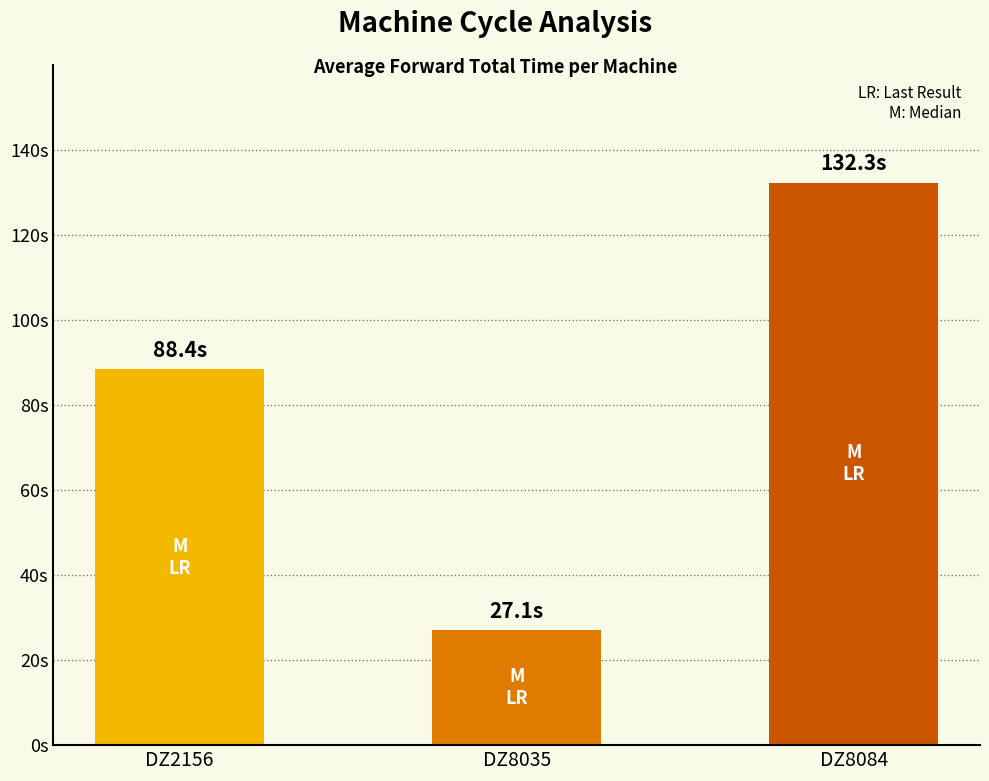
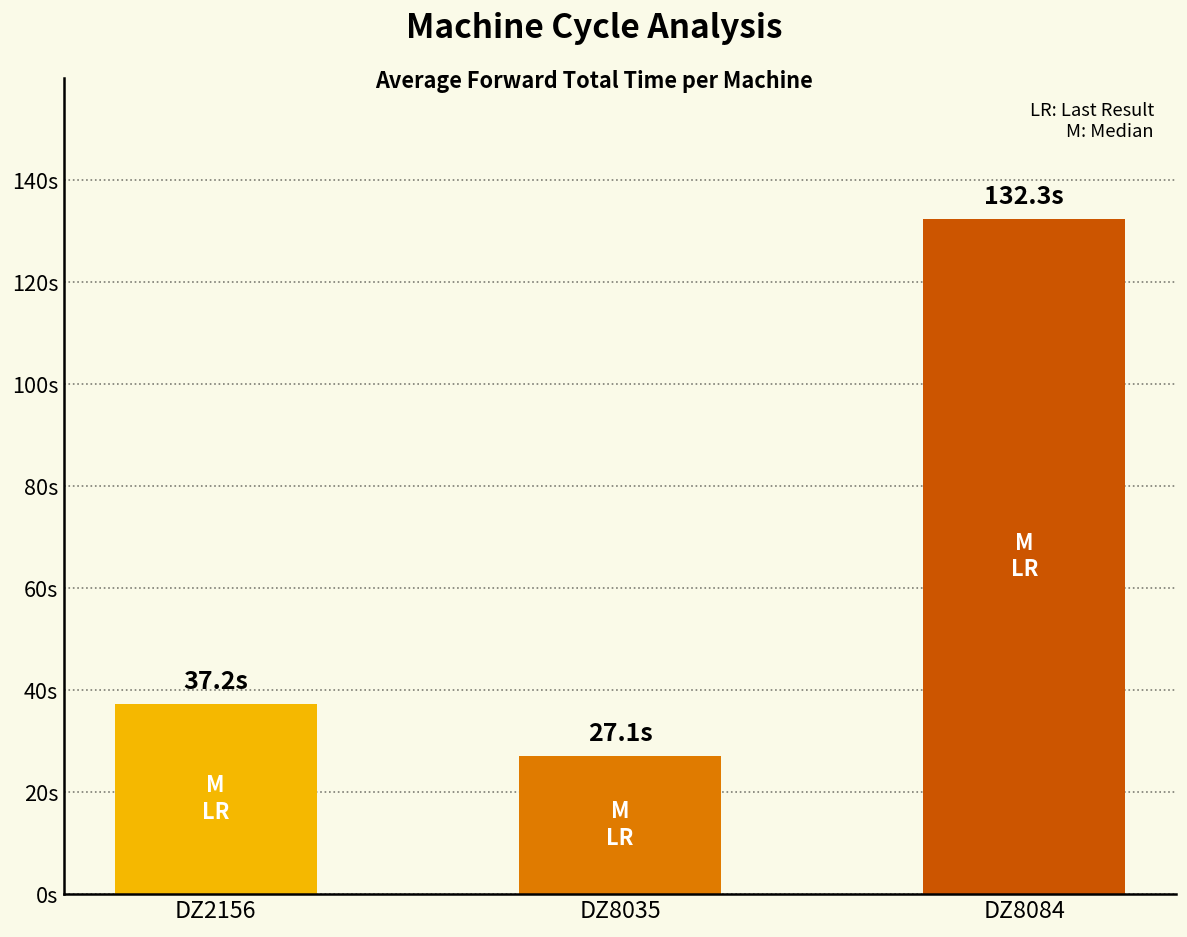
  {
-   "DZ2156": "88.4s",
+   "DZ2156": "37.2s",
    "DZ8035": "27.1s",
    "DZ8084": "132.3s"
  }
